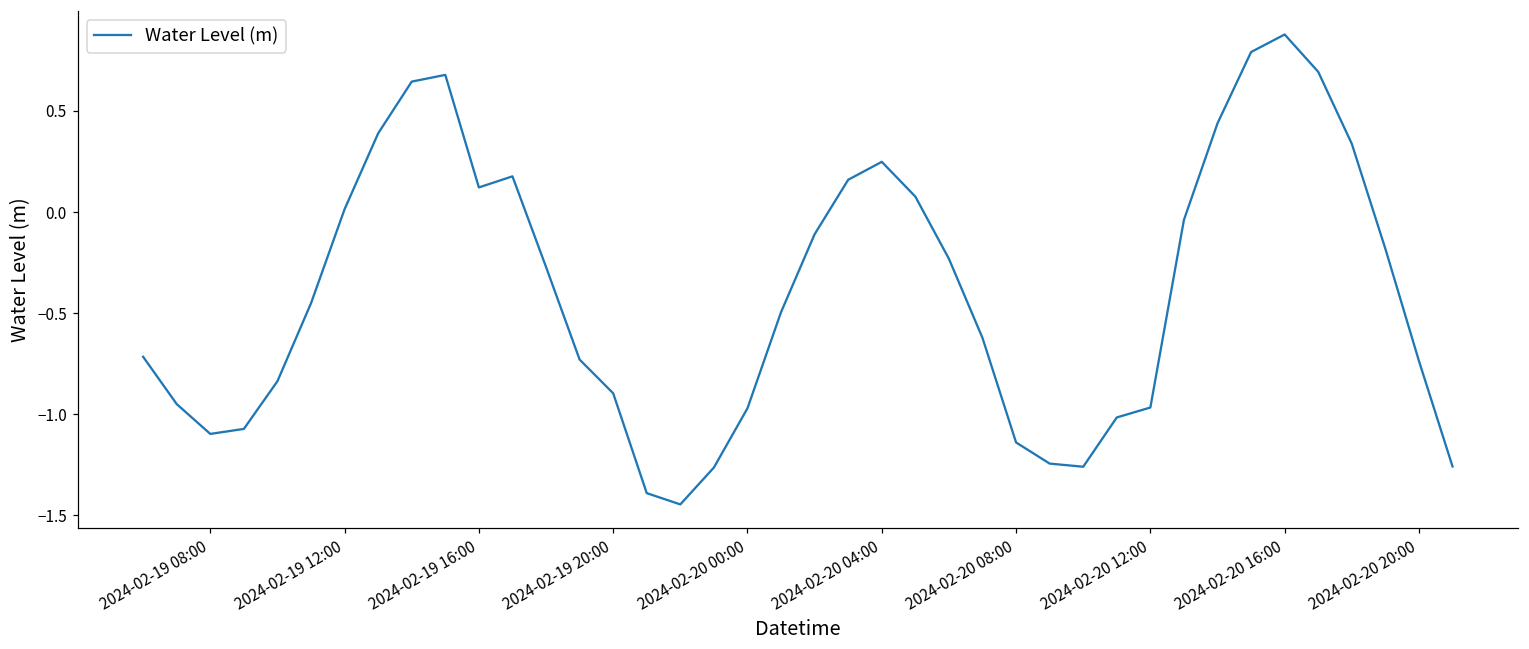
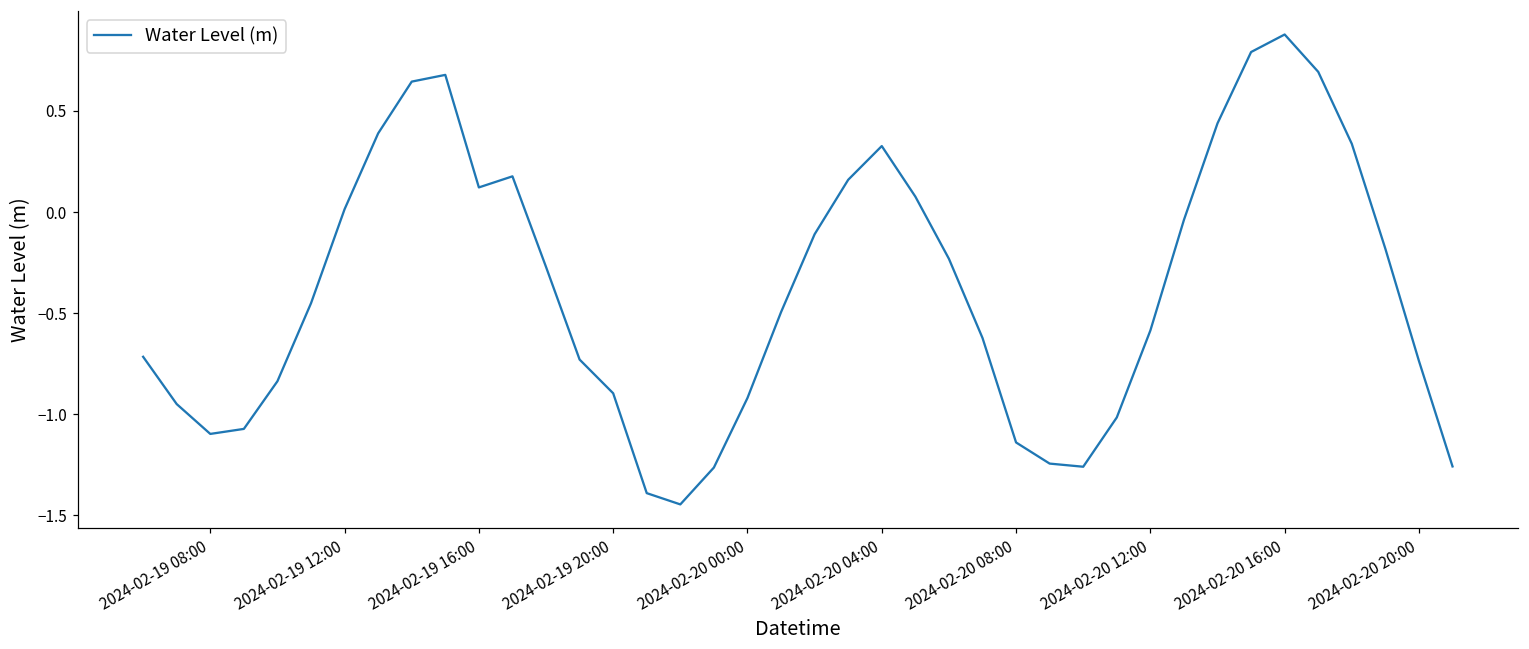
  {
    "2024-02-19 08:00": -1.10,
    "2024-02-19 12:00": 0.01,
    "2024-02-19 16:00": 0.12,
    "2024-02-19 20:00": -0.90,
-   "2024-02-20 00:00": -0.97,
-   "2024-02-20 04:00": 0.25,
+   "2024-02-20 00:00": -0.92,
+   "2024-02-20 04:00": 0.33,
    "2024-02-20 08:00": -1.14,
-   "2024-02-20 12:00": -0.97,
+   "2024-02-20 12:00": -0.59,
    "2024-02-20 16:00": 0.88,
    "2024-02-20 20:00": -0.74
  }
